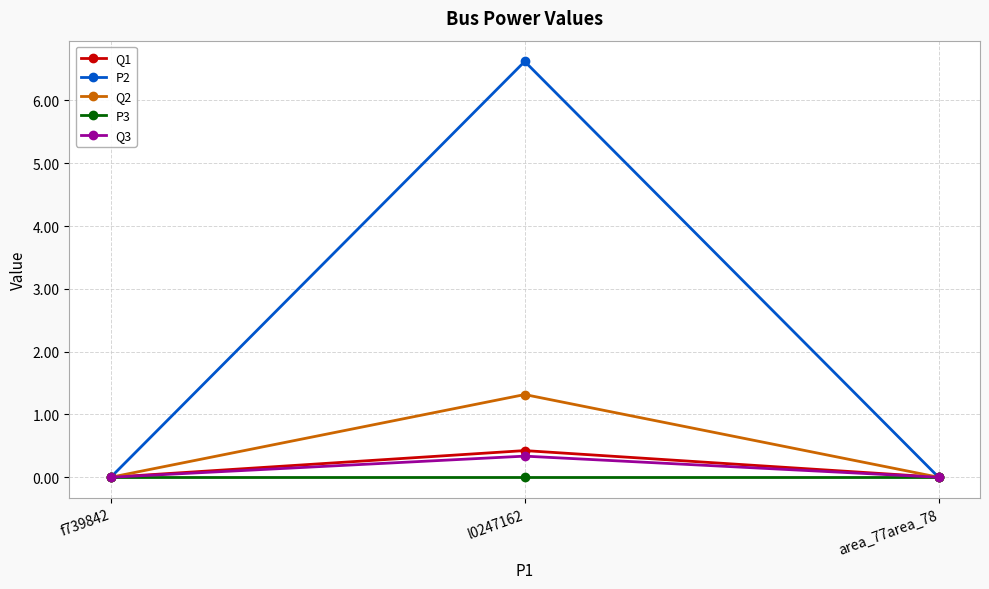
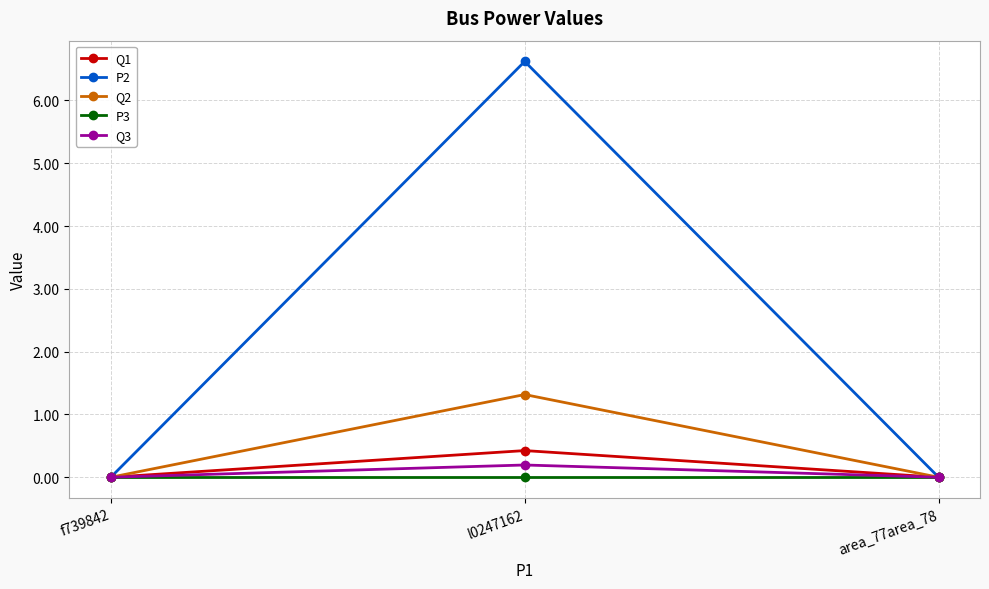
  {
    "Q1": {
      "l0247162": 0.4
    },
    "P2": {
      "l0247162": 6.6
    },
    "Q2": {
      "l0247162": 1.3
    },
    "P3": {
      "l0247162": 0.0
    },
    "Q3": {
-     "l0247162": 0.3
+     "l0247162": 0.2
    }
  }
